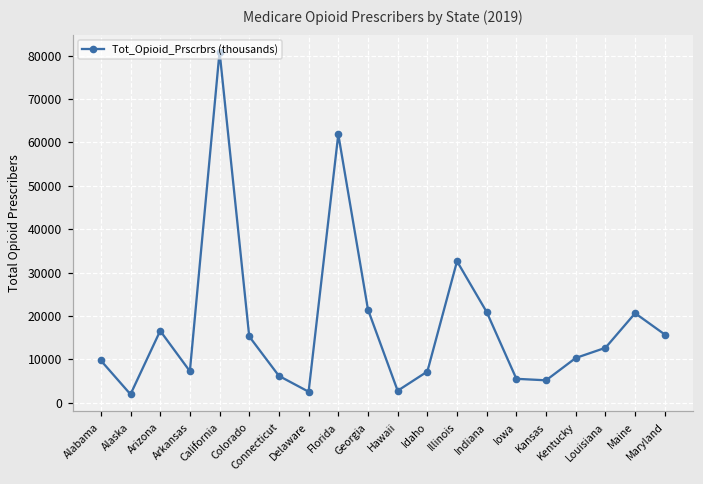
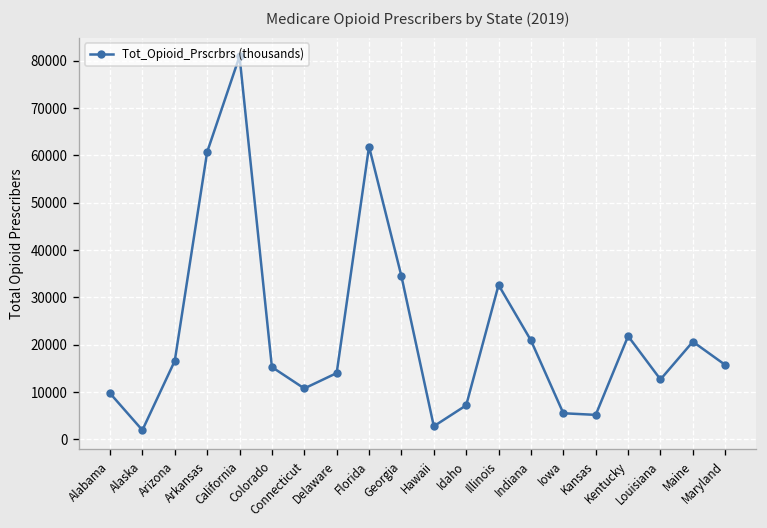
  {
    "Alabama": 10000,
    "Alaska": 2000,
    "Arizona": 17000,
-   "Arkansas": 7000,
+   "Arkansas": 61000,
    "Colorado": 15000,
-   "Connecticut": 6000,
-   "Delaware": 3000,
+   "Connecticut": 11000,
+   "Delaware": 14000,
    "Florida": 62000,
-   "Georgia": 21000,
+   "Georgia": 34000,
    "Hawaii": 3000,
    "Idaho": 7000,
    "Illinois": 33000,
    "Indiana": 21000,
    "Iowa": 6000,
    "Kansas": 5000,
-   "Kentucky": 10000,
+   "Kentucky": 22000,
    "Louisiana": 13000,
    "Maine": 21000,
    "Maryland": 16000
  }
